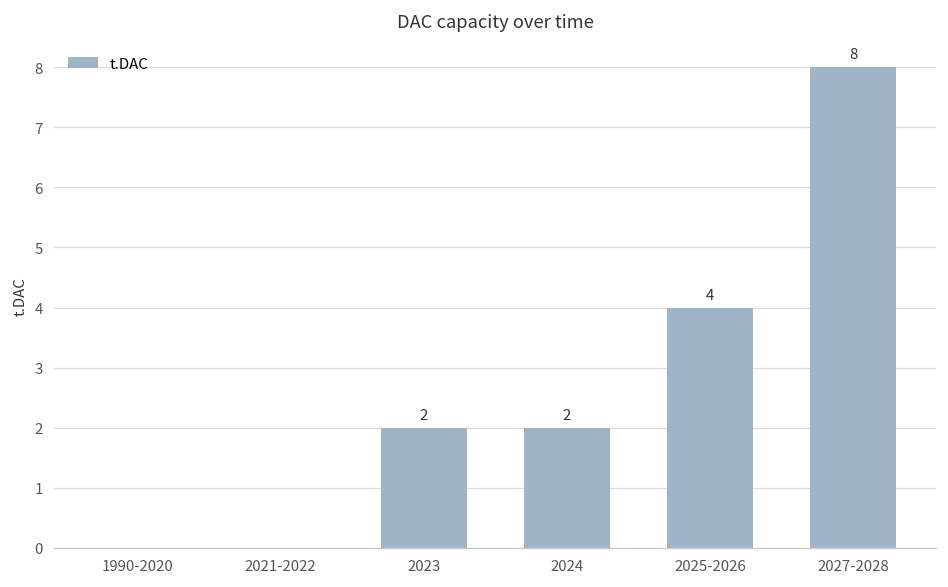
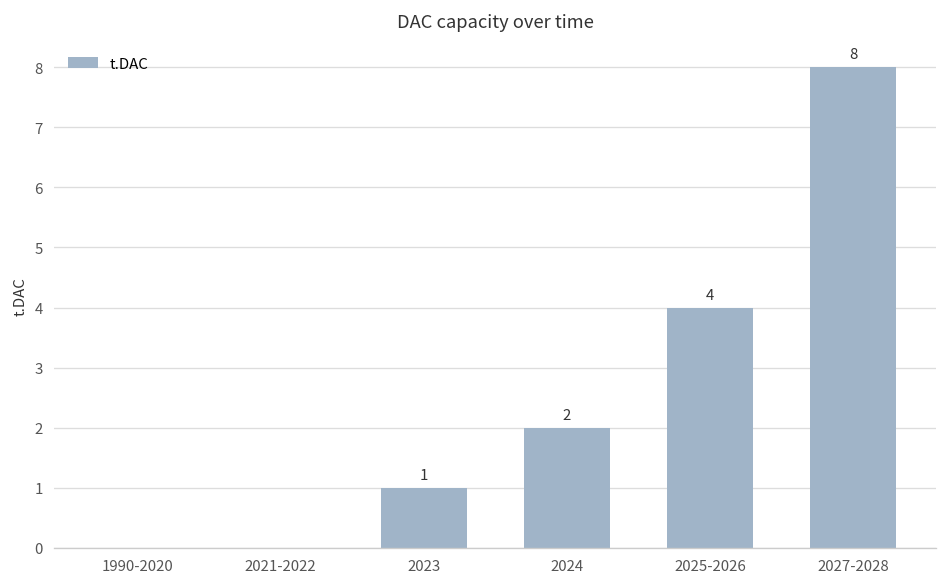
  {
-   "2023": 2,
+   "2023": 1,
    "2024": 2,
    "2025-2026": 4,
    "2027-2028": 8
  }
